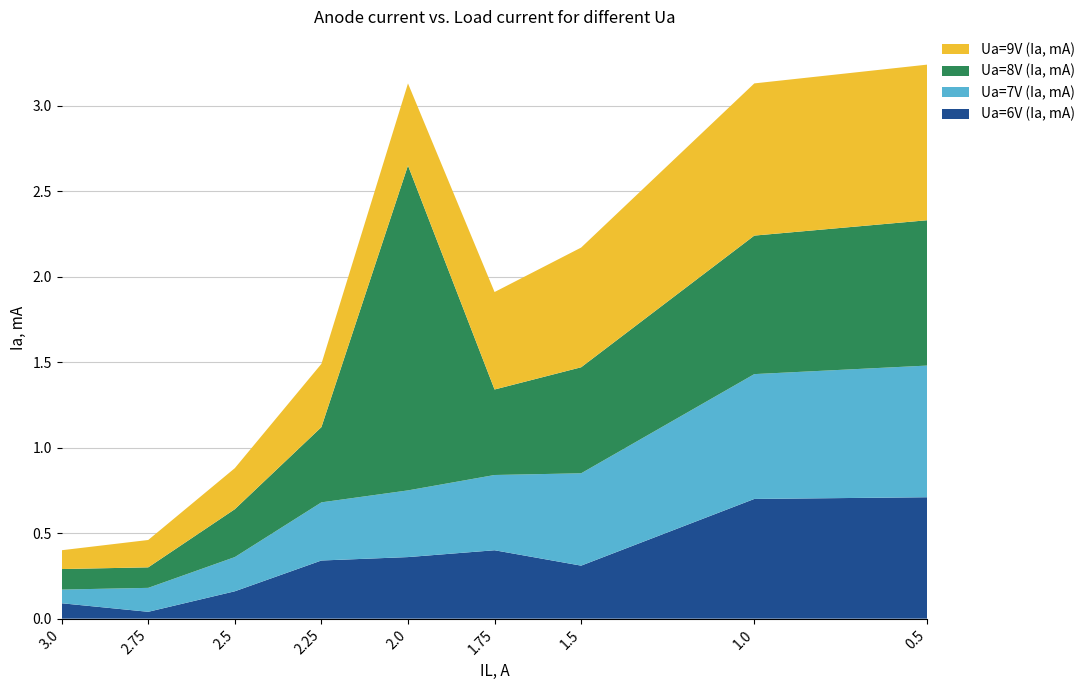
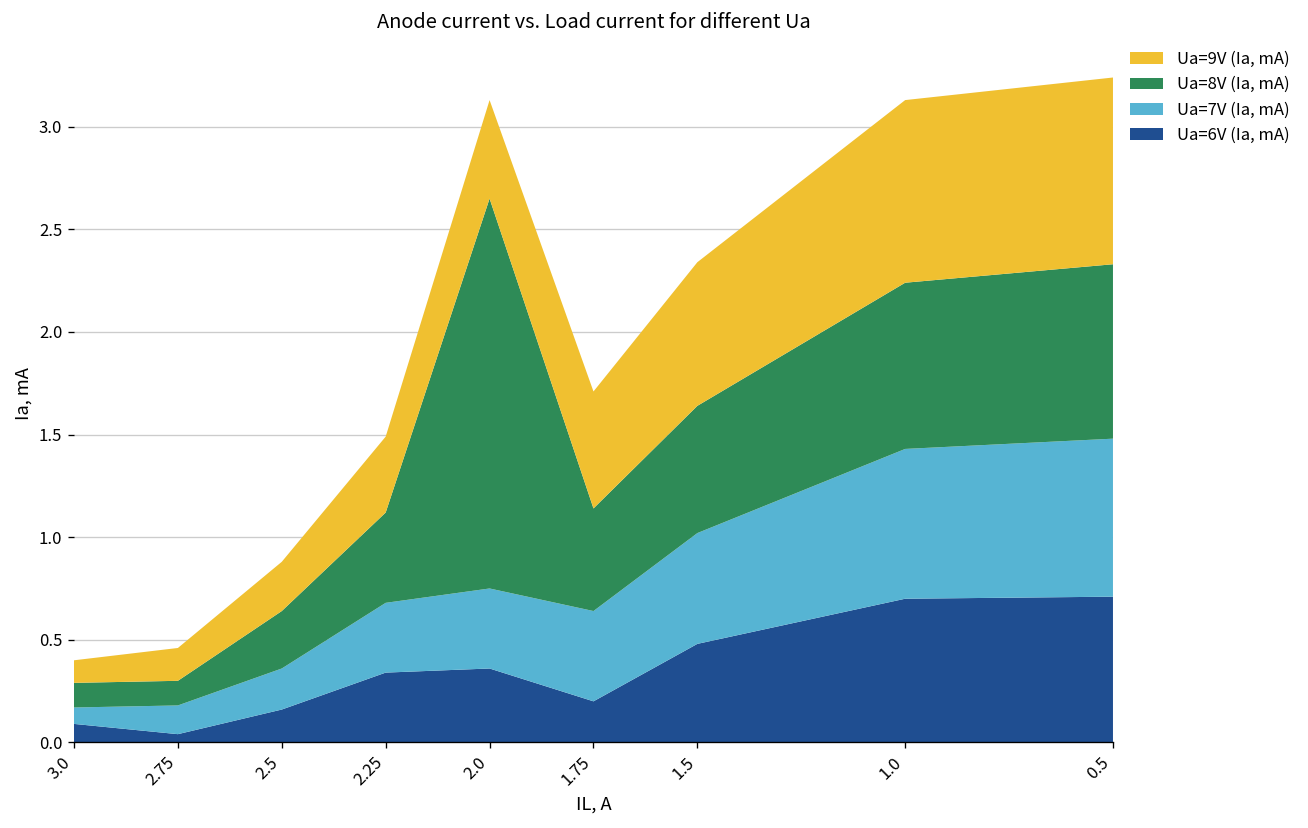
  {
    "Ua=6V (Ia, mA)": {
-     "1.75": 0.4,
-     "1.5": 0.31
+     "1.75": 0.2,
+     "1.5": 0.48
    },
    "Ua=9V (Ia, mA)": {
      "3.0": 0.11,
      "2.75": 0.16,
      "2.5": 0.24,
      "2.25": 0.37,
      "2.0": 0.48,
      "1.75": 0.57,
      "1.5": 0.70,
      "1.0": 0.89,
      "0.5": 0.91
    }
  }
